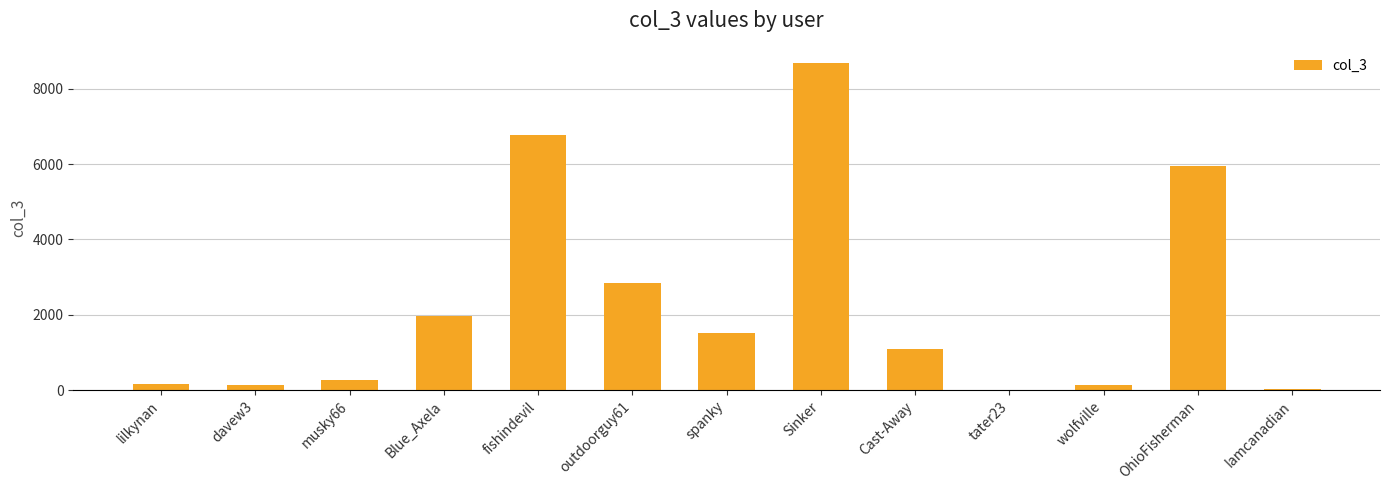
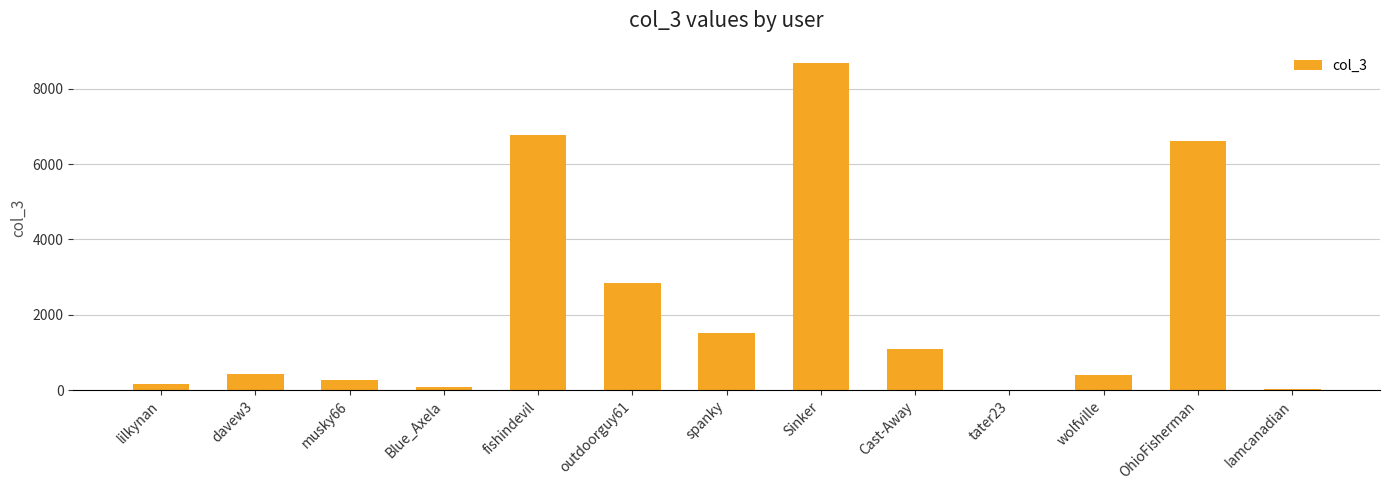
  {
    "lilkynan": 200,
-   "davew3": 100,
+   "davew3": 400,
    "musky66": 300,
-   "Blue_Axela": 2000,
+   "Blue_Axela": 100,
    "fishindevil": 6800,
    "outdoorguy61": 2800,
    "spanky": 1500,
    "Sinker": 8700,
    "Cast-Away": 1100,
-   "wolfville": 100,
-   "OhioFisherman": 6000
+   "wolfville": 400,
+   "OhioFisherman": 6600
  }
